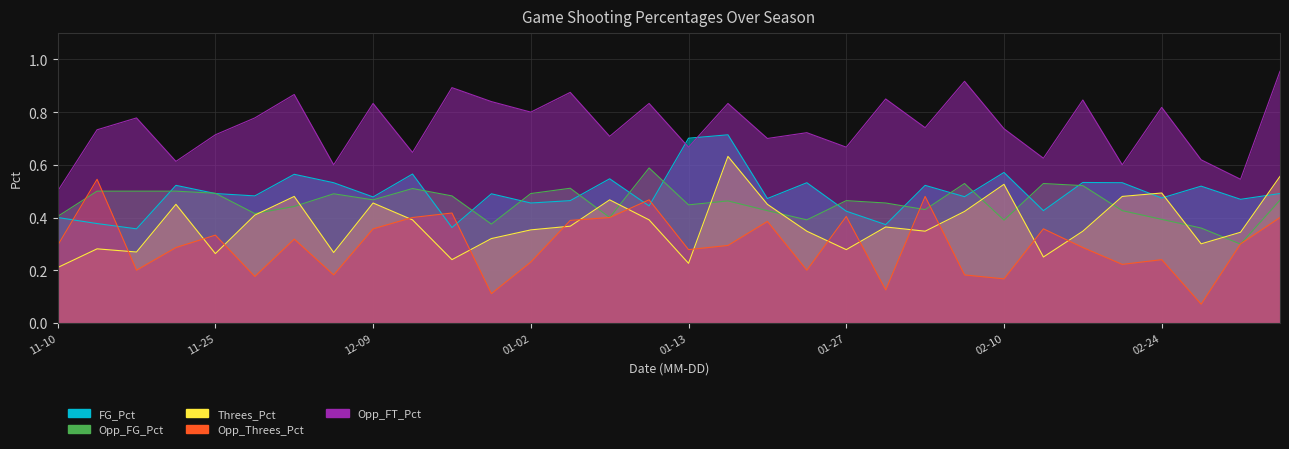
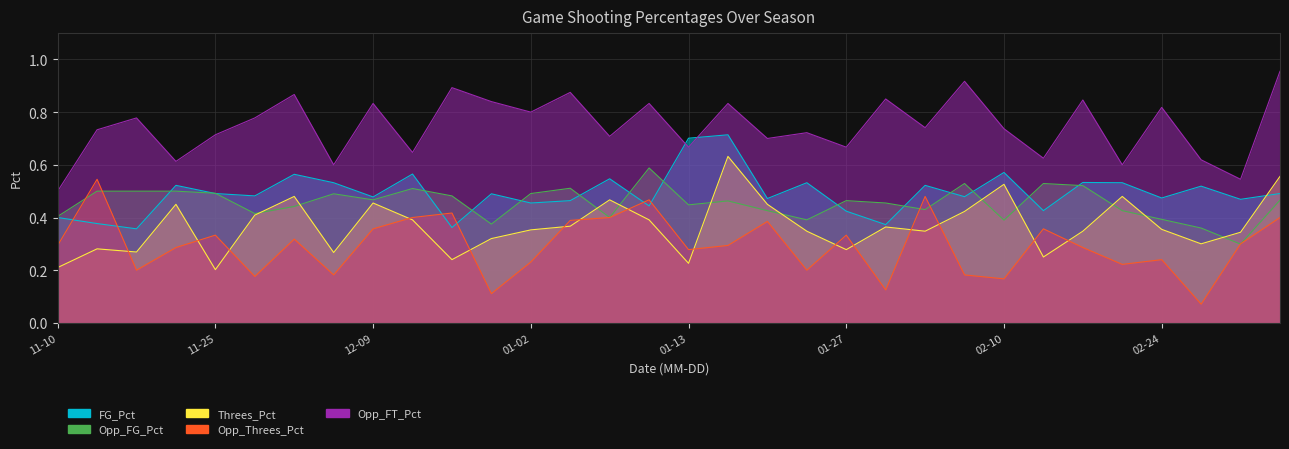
  {
    "FG_Pct": {
      "12-09": 0.48,
      "01-02": 0.46,
      "01-13": 0.70,
      "01-27": 0.42,
      "02-10": 0.57,
      "02-24": 0.47
    },
    "Opp_FG_Pct": {
      "12-09": 0.47,
      "01-02": 0.49,
      "01-13": 0.45,
      "01-27": 0.46,
      "02-10": 0.39,
      "02-24": 0.39
    },
    "Threes_Pct": {
      "11-10": 0.21,
-     "11-25": 0.26,
+     "11-25": 0.20,
      "12-09": 0.46,
      "01-02": 0.35,
      "01-13": 0.23,
      "01-27": 0.28,
      "02-10": 0.53,
-     "02-24": 0.49
+     "02-24": 0.36
    },
    "Opp_Threes_Pct": {
      "11-10": 0.29,
      "11-25": 0.33,
      "12-09": 0.36,
      "01-02": 0.23,
      "01-13": 0.28,
-     "01-27": 0.40,
+     "01-27": 0.33,
      "02-10": 0.17,
      "02-24": 0.24
    },
    "Opp_FT_Pct": {
      "11-10": 0.50,
      "11-25": 0.71,
      "12-09": 0.83,
      "01-02": 0.80,
      "01-13": 0.67,
      "01-27": 0.67,
      "02-10": 0.74,
      "02-24": 0.82
    }
  }
